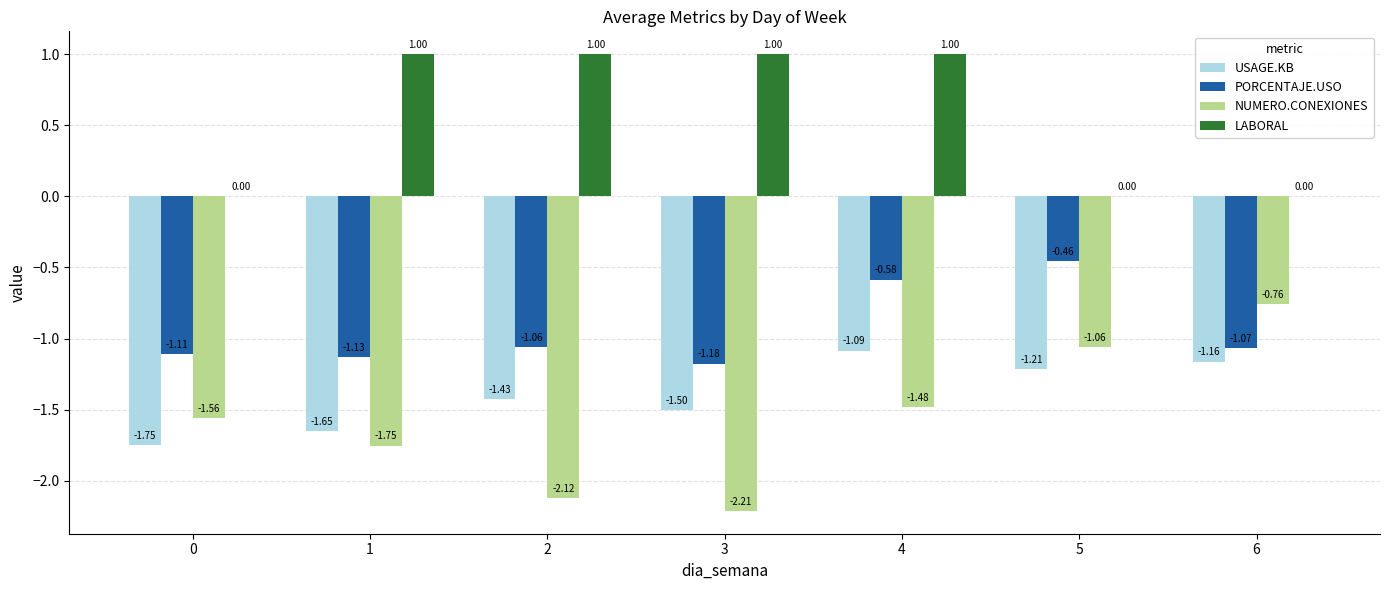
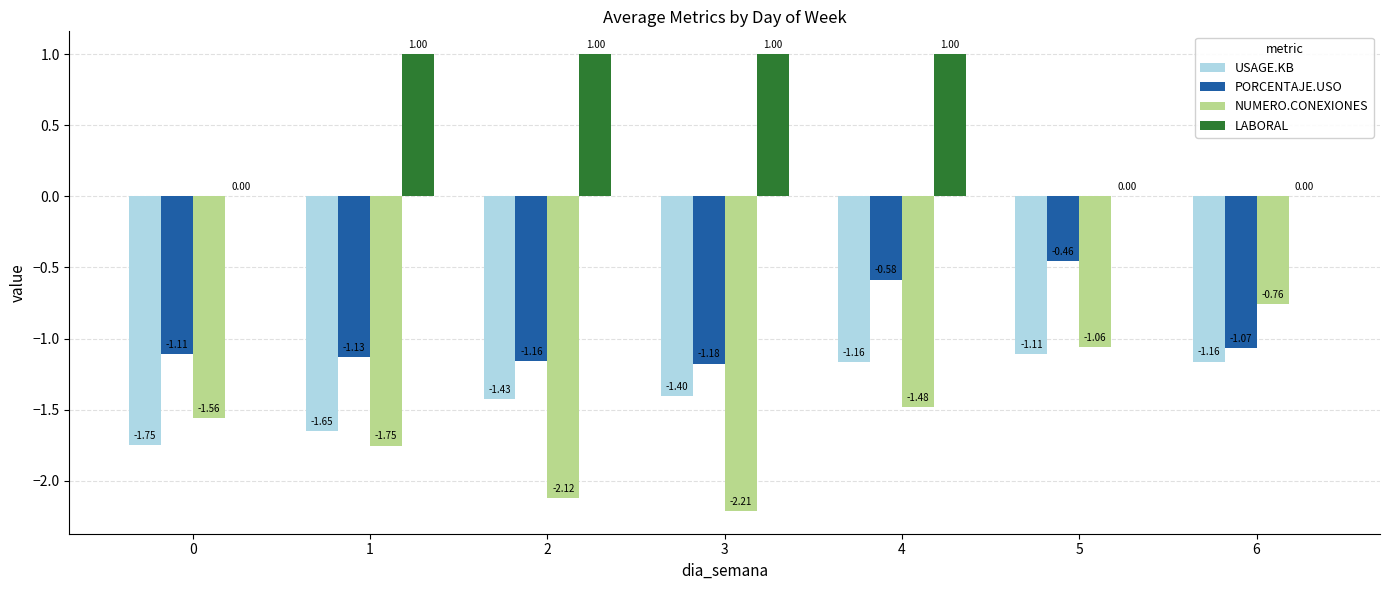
  {
    "USAGE.KB": {
      "0": -1.75,
      "1": -1.65,
      "2": -1.43,
-     "3": -1.50,
-     "4": -1.09,
-     "5": -1.21,
+     "3": -1.40,
+     "4": -1.16,
+     "5": -1.11,
      "6": -1.16
    },
    "PORCENTAJE.USO": {
      "0": -1.11,
      "1": -1.13,
-     "2": -1.06,
+     "2": -1.16,
      "3": -1.18,
      "4": -0.58,
      "5": -0.46,
      "6": -1.07
    },
    "NUMERO.CONEXIONES": {
      "0": -1.56,
      "1": -1.75,
      "2": -2.12,
      "3": -2.21,
      "4": -1.48,
      "5": -1.06,
      "6": -0.76
    },
    "LABORAL": {
      "0": 0.00,
      "1": 1.00,
      "2": 1.00,
      "3": 1.00,
      "4": 1.00,
      "5": 0.00,
      "6": 0.00
    }
  }
